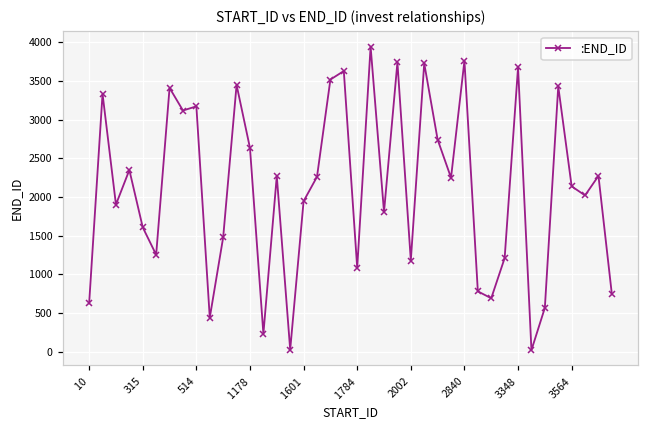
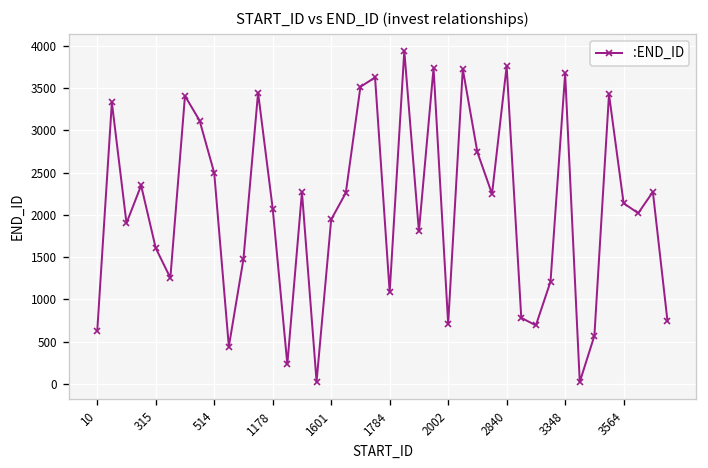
  {
    "315": 1600,
-   "514": 3200,
-   "1178": 2600,
+   "514": 2500,
+   "1178": 2100,
    "1601": 1900,
    "1784": 1100,
-   "2002": 1200,
+   "2002": 700,
    "2840": 3800,
    "3348": 3700,
    "3564": 2100
  }
